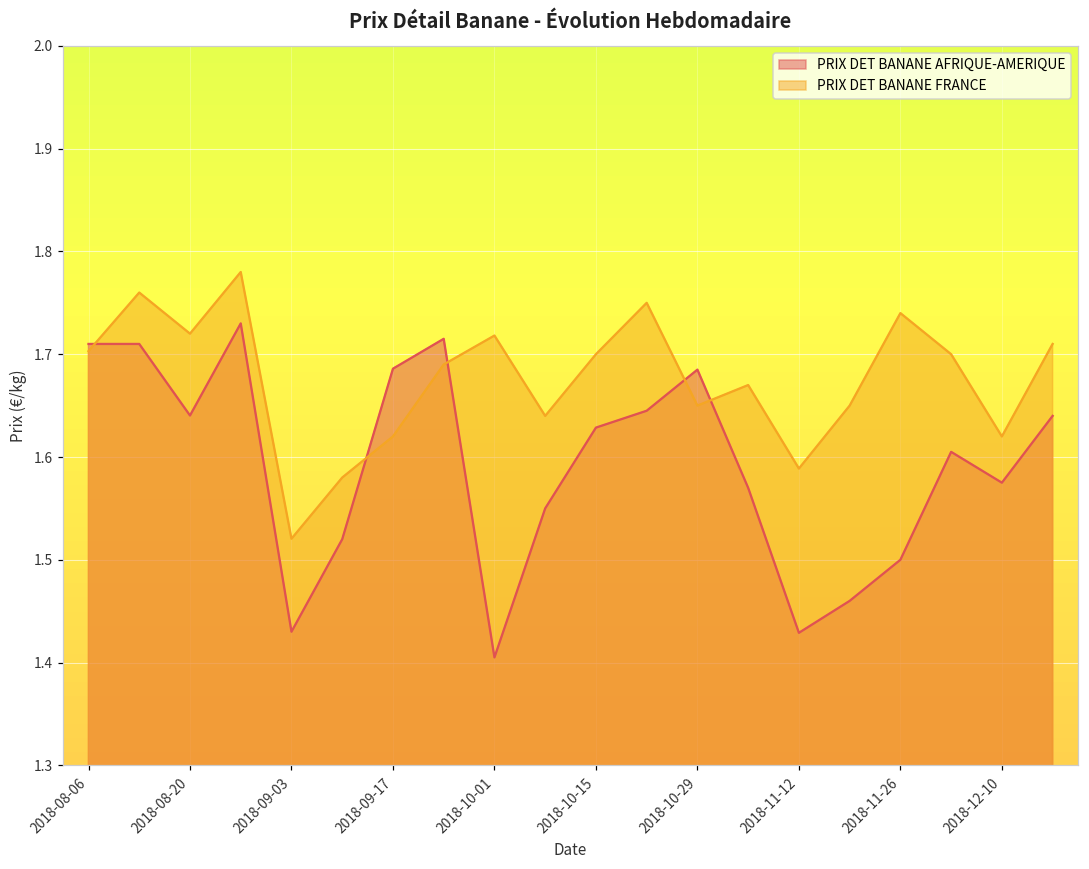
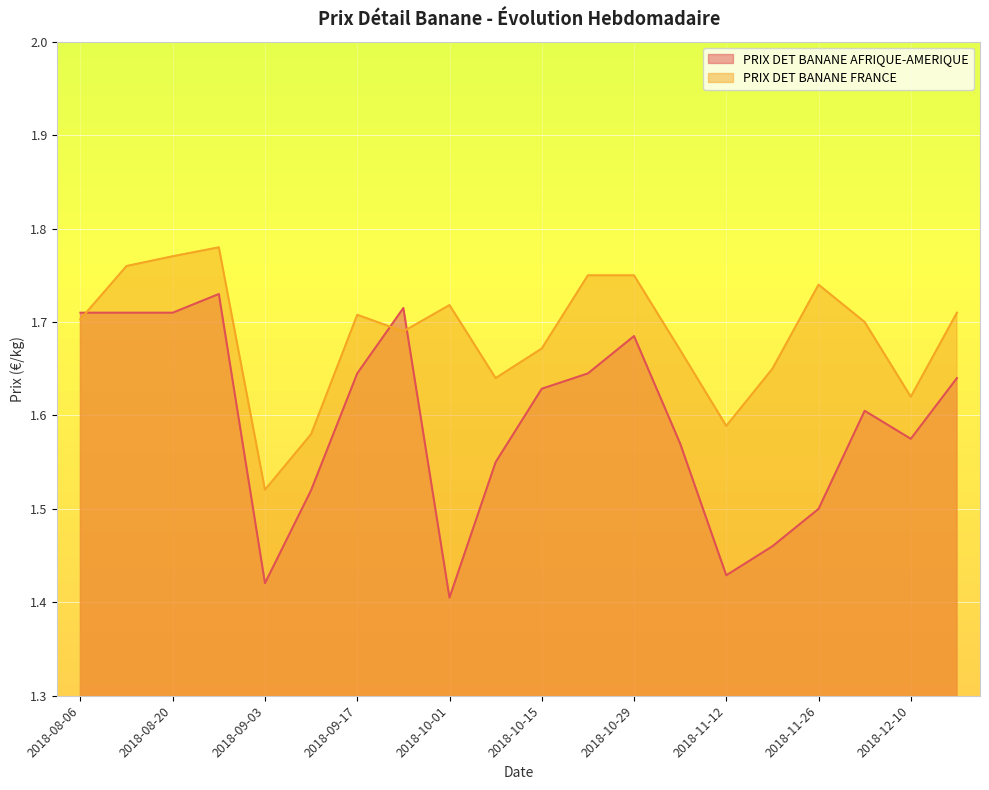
  {
    "PRIX DET BANANE AFRIQUE-AMERIQUE": {
      "2018-08-06": 1.71,
-     "2018-08-20": 1.64,
-     "2018-09-03": 1.43,
-     "2018-09-17": 1.69,
+     "2018-08-20": 1.71,
+     "2018-09-03": 1.42,
+     "2018-09-17": 1.64,
      "2018-10-01": 1.41,
      "2018-10-15": 1.63,
      "2018-10-29": 1.69,
      "2018-11-12": 1.43,
      "2018-11-26": 1.50,
      "2018-12-10": 1.57
    },
    "PRIX DET BANANE FRANCE": {
      "2018-08-06": 1.70,
-     "2018-08-20": 1.72,
+     "2018-08-20": 1.77,
      "2018-09-03": 1.52,
-     "2018-09-17": 1.62,
+     "2018-09-17": 1.71,
      "2018-10-01": 1.72,
-     "2018-10-15": 1.70,
-     "2018-10-29": 1.65,
+     "2018-10-15": 1.67,
+     "2018-10-29": 1.75,
      "2018-11-12": 1.59,
      "2018-11-26": 1.74,
      "2018-12-10": 1.62
    }
  }
